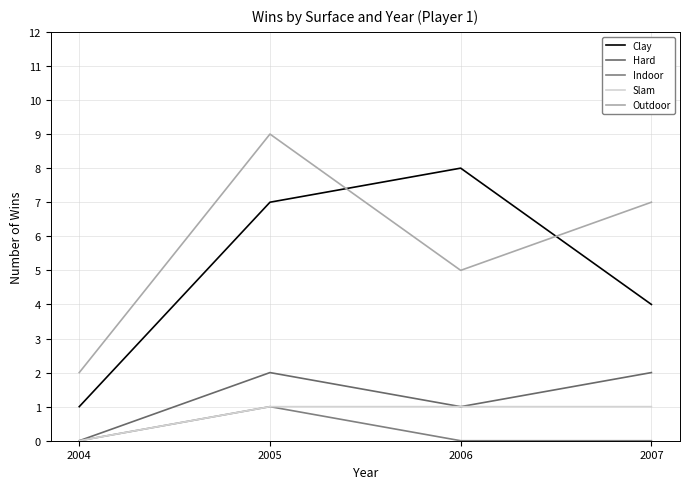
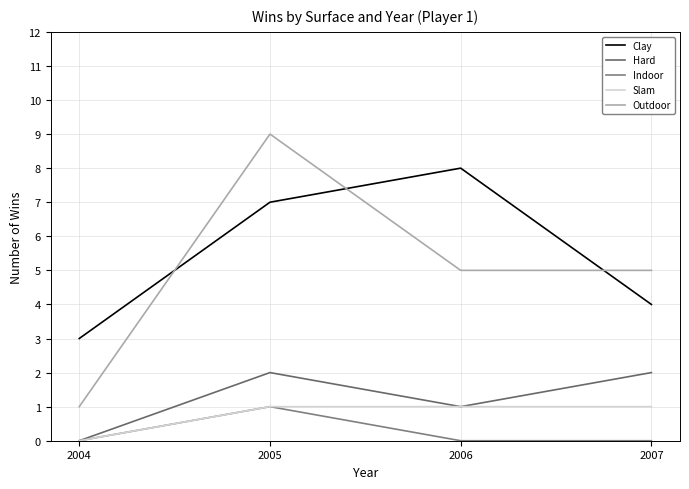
  {
    "Clay": {
-     "2004": 1,
+     "2004": 3,
      "2005": 7,
      "2006": 8,
      "2007": 4
    },
    "Slam": {
      "2007": 1
    },
    "Outdoor": {
-     "2004": 2,
+     "2004": 1,
      "2005": 9,
      "2006": 5,
-     "2007": 7
+     "2007": 5
    }
  }
